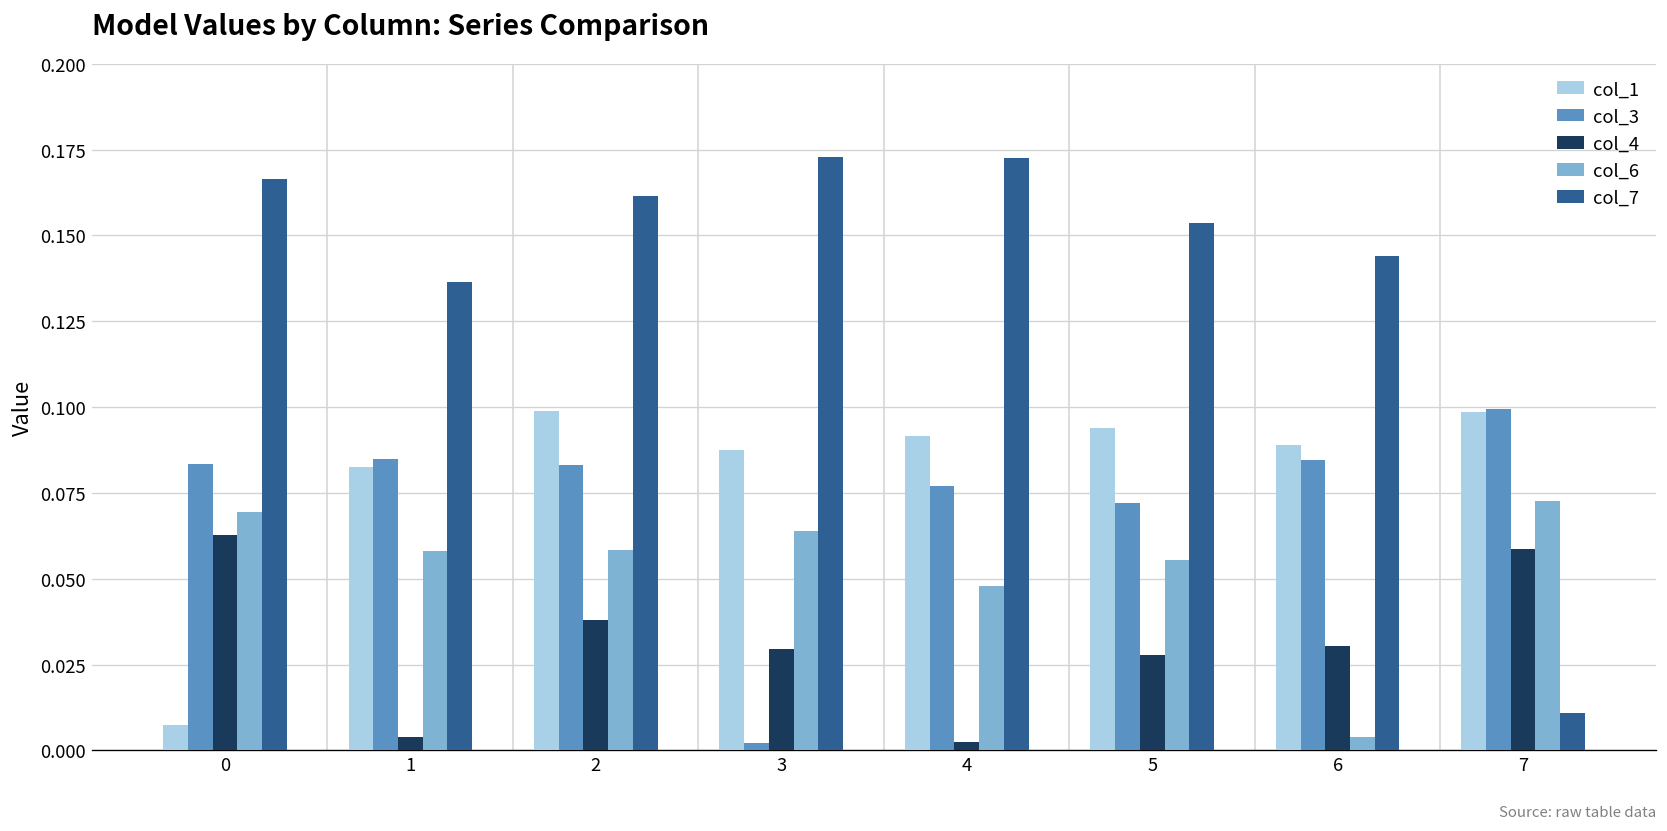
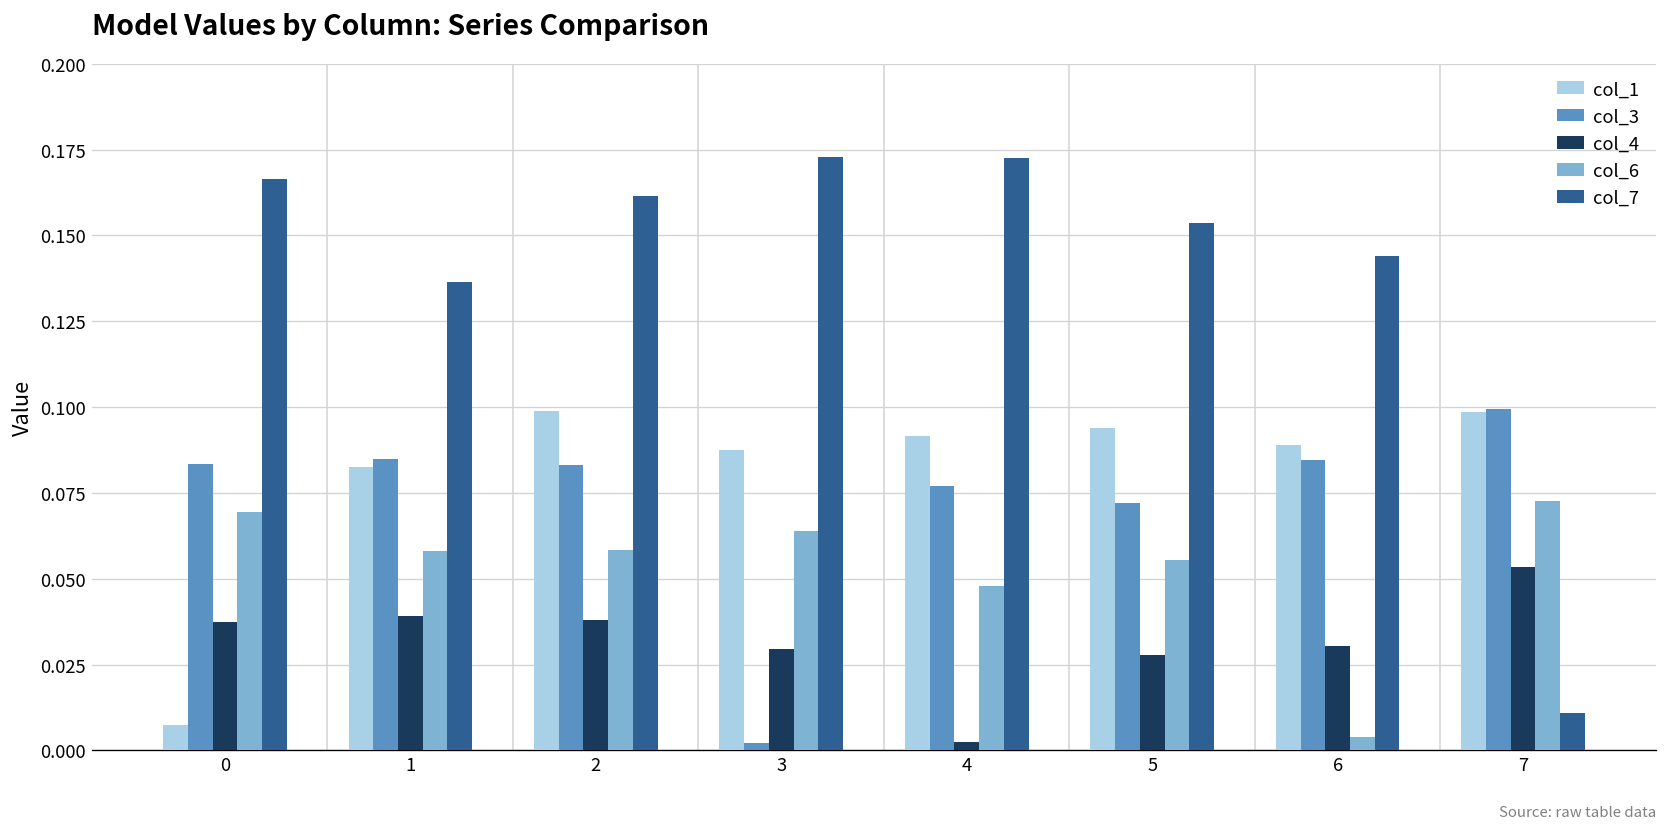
  {
    "col_4": {
-     "0": 0.063,
-     "1": 0.004,
+     "0": 0.038,
+     "1": 0.039,
      "2": 0.038,
      "3": 0.030,
      "4": 0.003,
      "5": 0.028,
      "6": 0.031,
-     "7": 0.059
+     "7": 0.054
    },
    "col_7": {
      "0": 0.167,
      "1": 0.137,
      "2": 0.162,
      "3": 0.173,
      "4": 0.173,
      "5": 0.154,
      "6": 0.144,
      "7": 0.011
    }
  }
